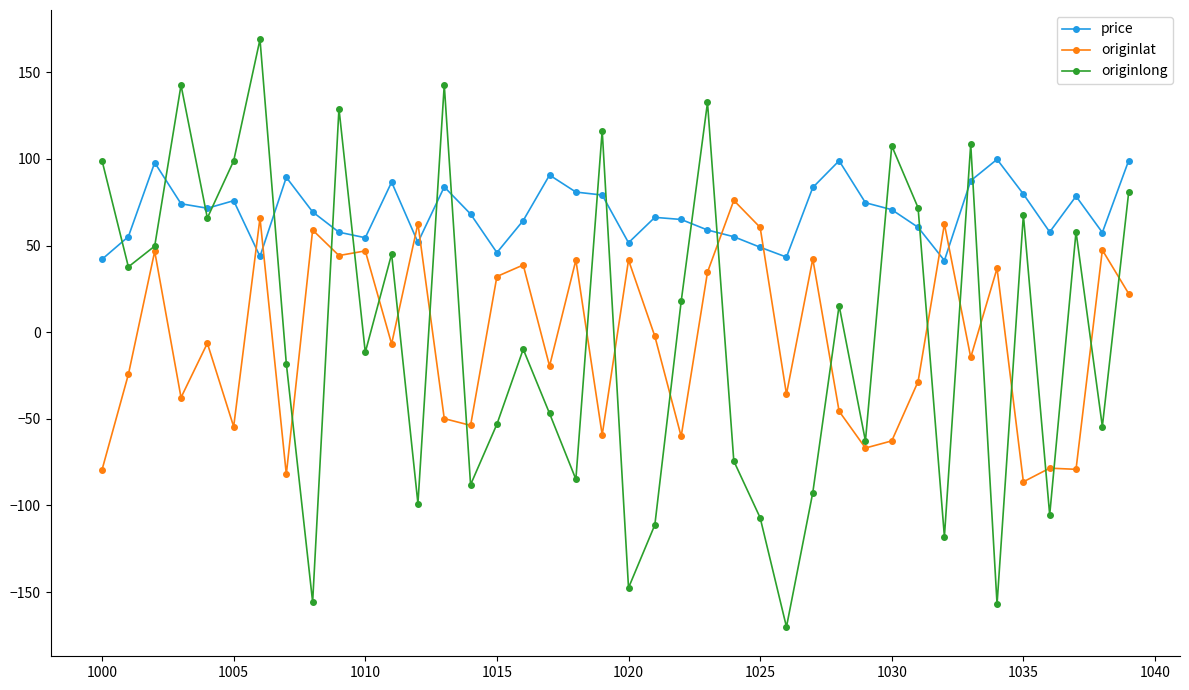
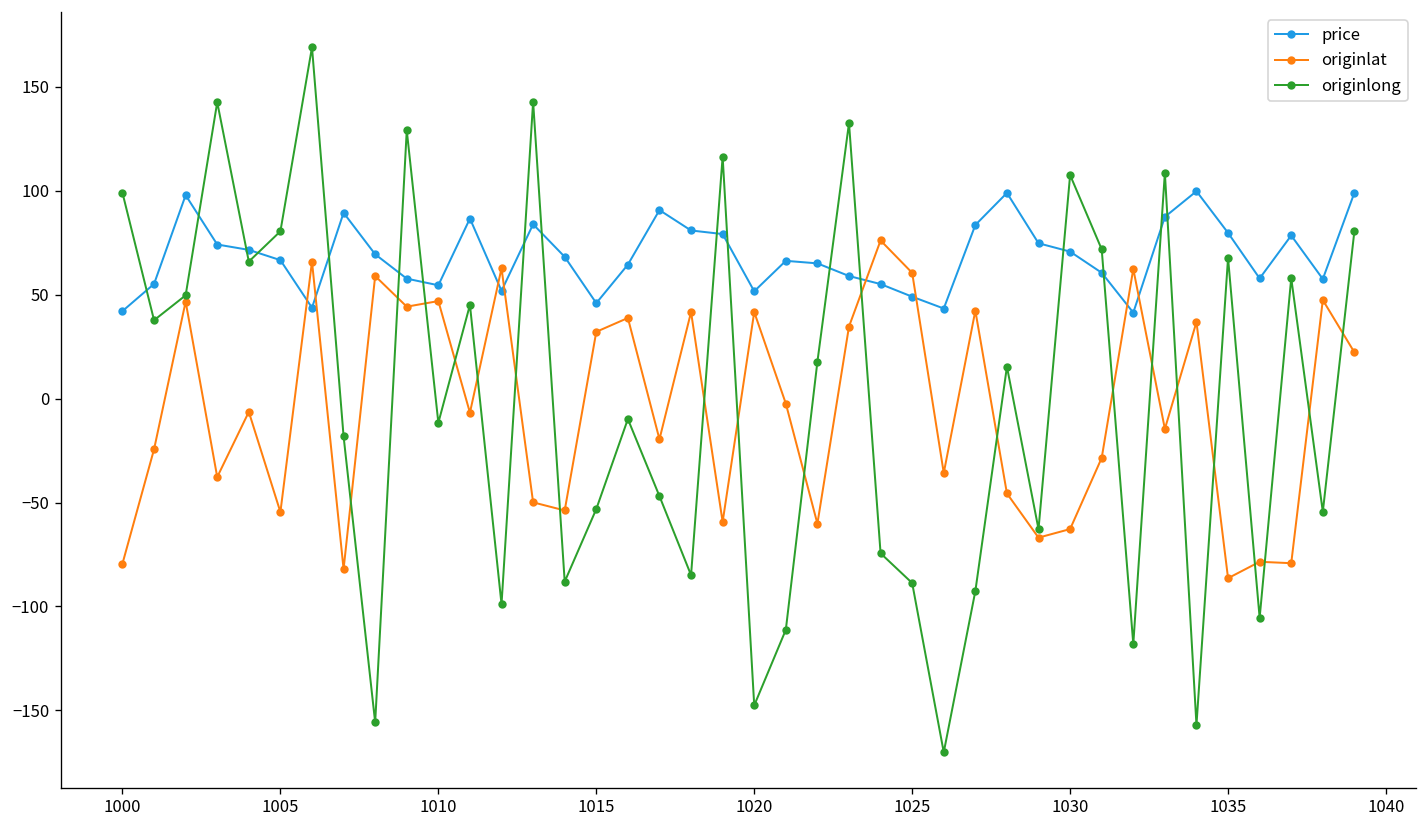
  {
    "price": {
      "1000": 42,
-     "1005": 76,
+     "1005": 67,
      "1010": 55,
      "1015": 46,
      "1020": 52,
      "1025": 49,
      "1030": 71,
      "1035": 80
    },
    "originlat": {
      "1000": -79,
      "1005": -55,
      "1010": 47,
      "1015": 32,
      "1020": 42,
      "1025": 60,
      "1030": -63,
      "1035": -86
    },
    "originlong": {
      "1000": 99,
-     "1005": 99,
+     "1005": 80,
      "1010": -12,
      "1015": -53,
      "1020": -148,
-     "1025": -107,
+     "1025": -89,
      "1030": 108,
      "1035": 68
    }
  }
